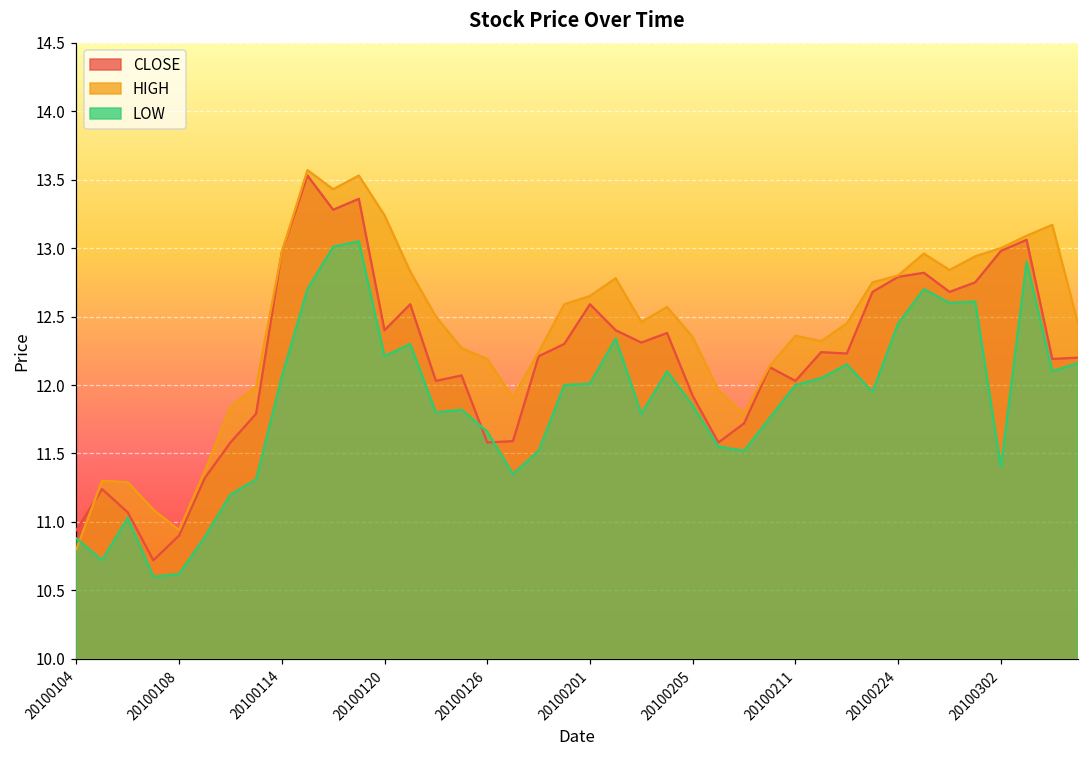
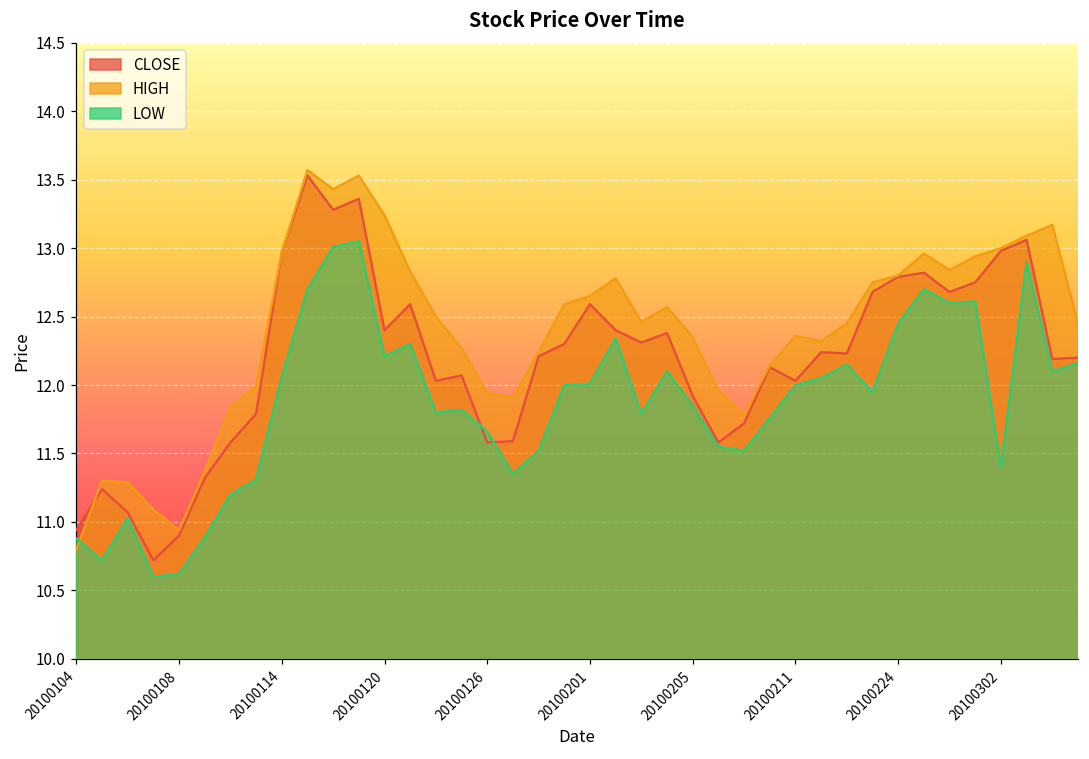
  {
    "CLOSE": {
      "20100104": 10.94,
      "20100108": 10.90,
      "20100120": 12.40,
      "20100126": 11.58,
      "20100201": 12.59,
      "20100205": 11.92,
      "20100211": 12.03
    },
    "HIGH": {
      "20100104": 10.80,
      "20100108": 10.94,
      "20100120": 13.24,
-     "20100126": 12.19,
+     "20100126": 11.94,
      "20100201": 12.65,
      "20100205": 12.35,
      "20100211": 12.36
    },
    "LOW": {
      "20100104": 10.88,
      "20100108": 10.62,
      "20100114": 12.06,
      "20100120": 12.21,
      "20100126": 11.66,
      "20100201": 12.01,
      "20100205": 11.85,
      "20100211": 12.00,
      "20100224": 12.45,
      "20100302": 11.40
    }
  }
